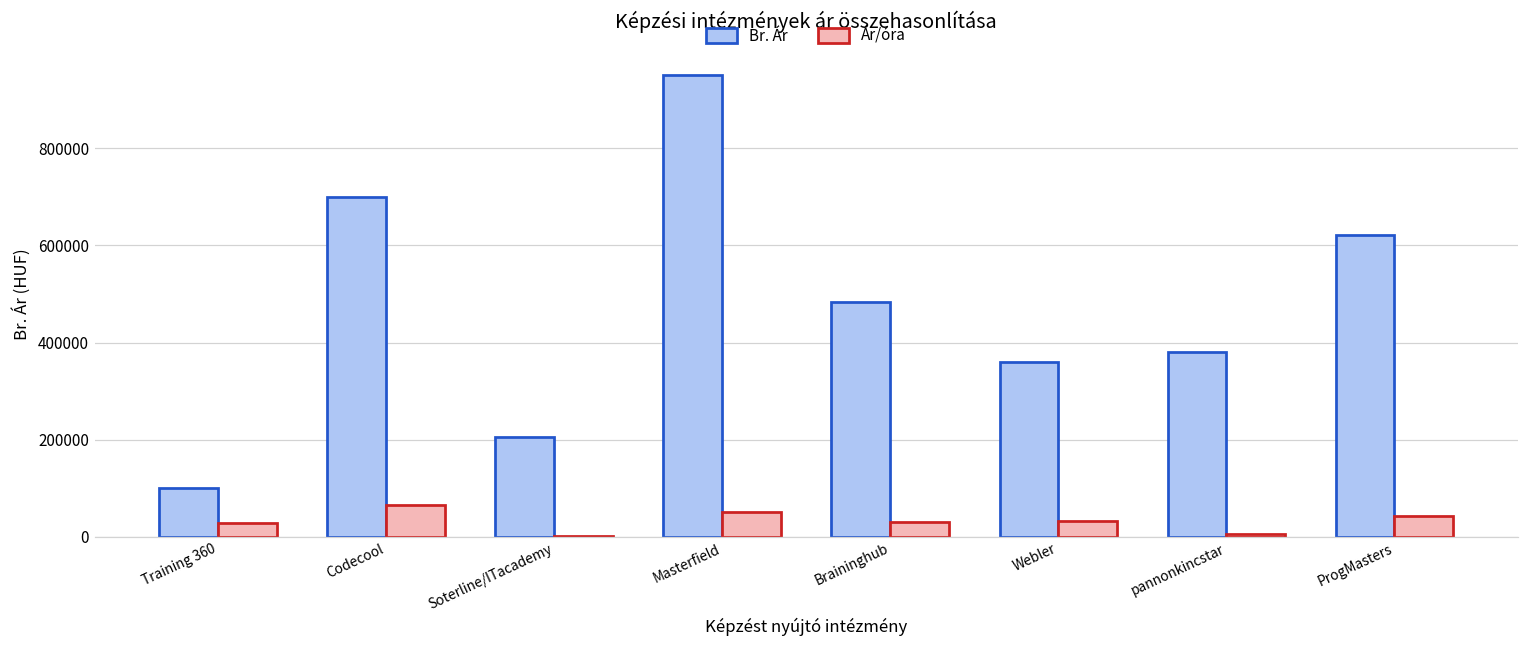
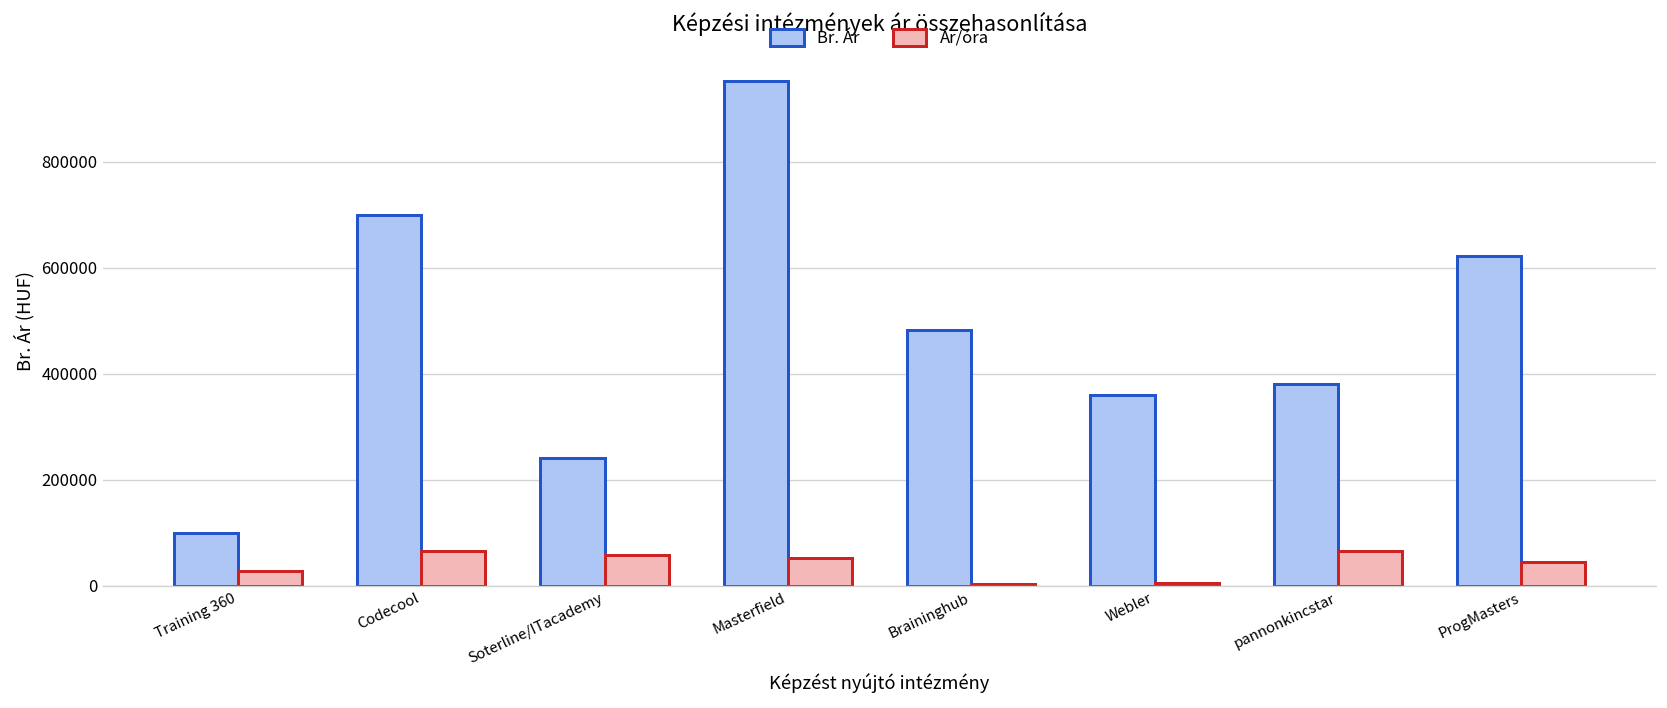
  {
    "Br. Ár": {
      "Training 360": 100000,
      "Codecool": 700000,
-     "Soterline/ITacademy": 210000,
+     "Soterline/ITacademy": 240000,
      "Masterfield": 950000,
      "Braininghub": 480000,
      "Webler": 360000,
      "pannonkincstar": 380000,
      "ProgMasters": 620000
    },
    "Ár/óra": {
      "Training 360": 30000,
      "Codecool": 70000,
-     "Soterline/ITacademy": 0,
+     "Soterline/ITacademy": 60000,
      "Masterfield": 50000,
-     "Braininghub": 30000,
-     "Webler": 30000,
-     "pannonkincstar": 0,
+     "Braininghub": 0,
+     "Webler": 0,
+     "pannonkincstar": 70000,
      "ProgMasters": 40000
    }
  }
